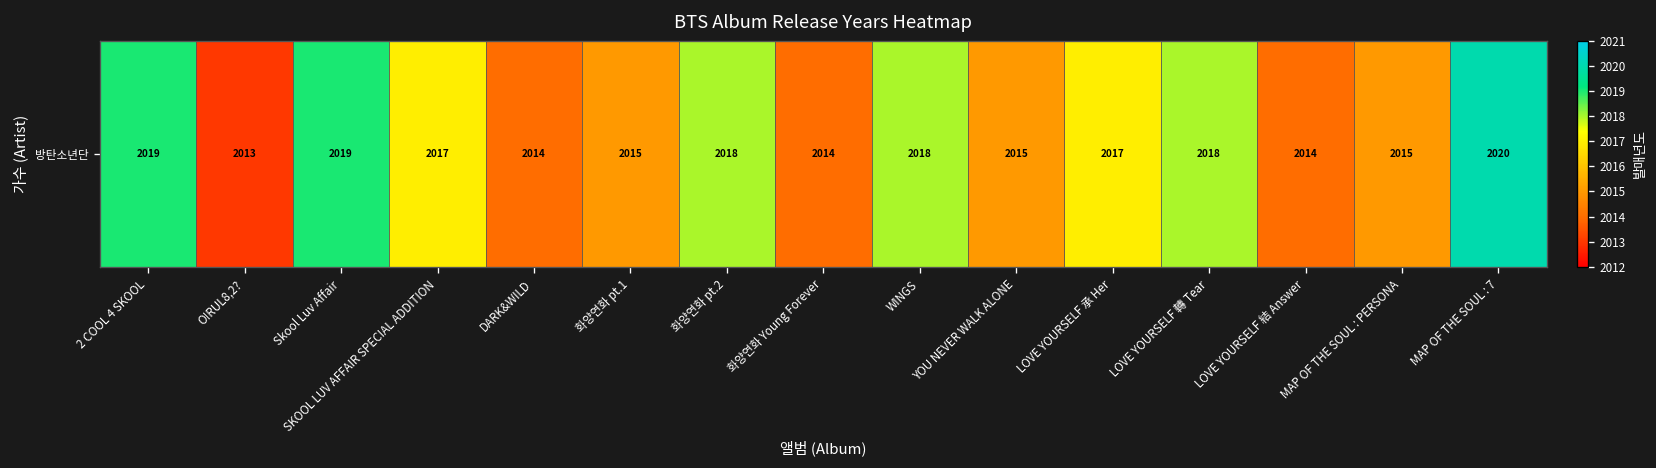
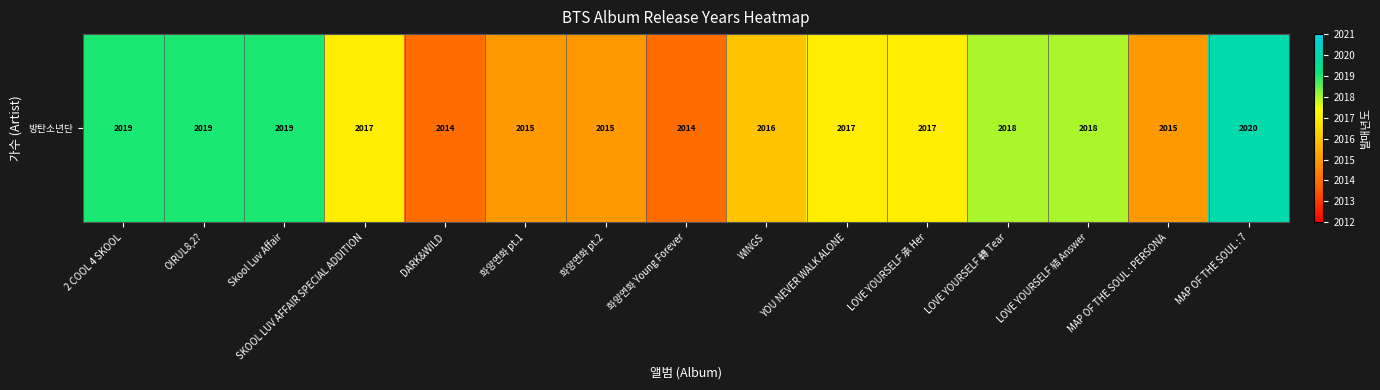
  {
    "방탄소년단": {
      "2 COOL 4 SKOOL": 2019,
-     "O!RUL8,2?": 2013,
+     "O!RUL8,2?": 2019,
      "Skool Luv Affair": 2019,
      "SKOOL LUV AFFAIR SPECIAL ADDITION": 2017,
      "DARK&WILD": 2014,
      "화양연화 pt.1": 2015,
-     "화양연화 pt.2": 2018,
+     "화양연화 pt.2": 2015,
      "화양연화 Young Forever": 2014,
-     "WINGS": 2018,
-     "YOU NEVER WALK ALONE": 2015,
+     "WINGS": 2016,
+     "YOU NEVER WALK ALONE": 2017,
      "LOVE YOURSELF 承 Her": 2017,
      "LOVE YOURSELF 轉 Tear": 2018,
-     "LOVE YOURSELF 結 Answer": 2014,
+     "LOVE YOURSELF 結 Answer": 2018,
      "MAP OF THE SOUL : PERSONA": 2015,
      "MAP OF THE SOUL : 7": 2020
    }
  }
